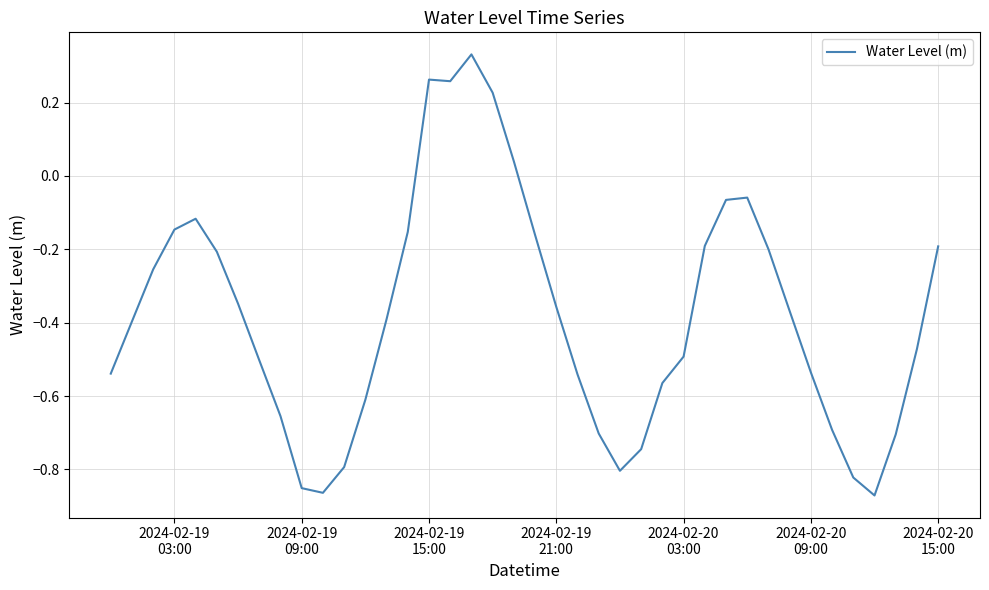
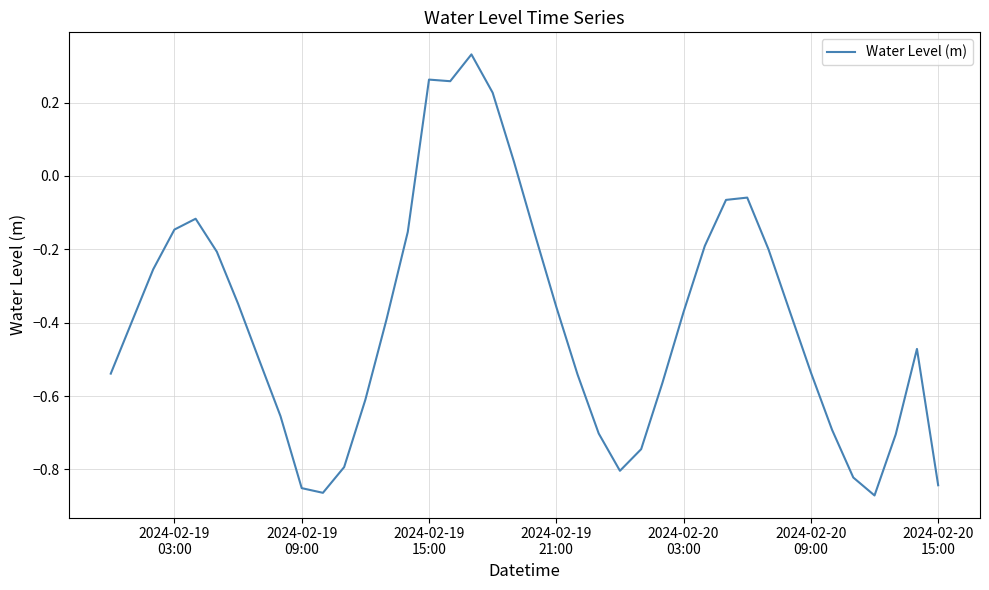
  {
    "2024-02-19 03:00": -0.15,
    "2024-02-19 09:00": -0.85,
    "2024-02-19 15:00": 0.26,
    "2024-02-19 21:00": -0.36,
-   "2024-02-20 03:00": -0.49,
+   "2024-02-20 03:00": -0.37,
    "2024-02-20 09:00": -0.54,
-   "2024-02-20 15:00": -0.19
+   "2024-02-20 15:00": -0.84
  }
